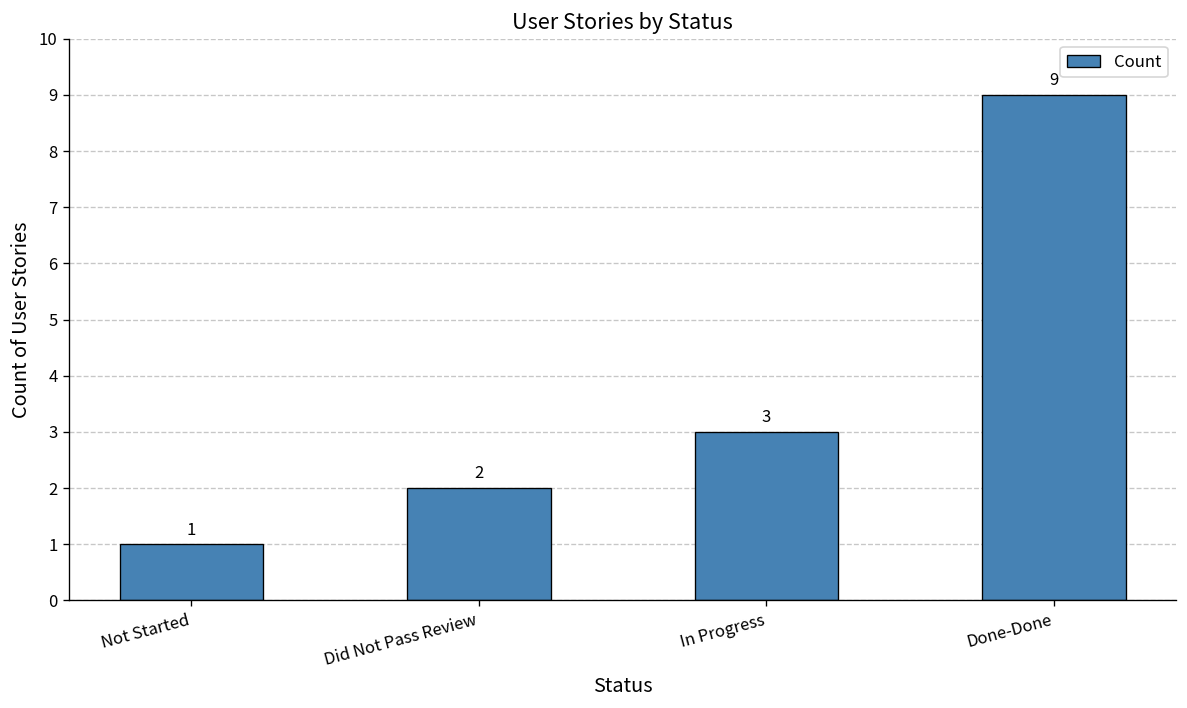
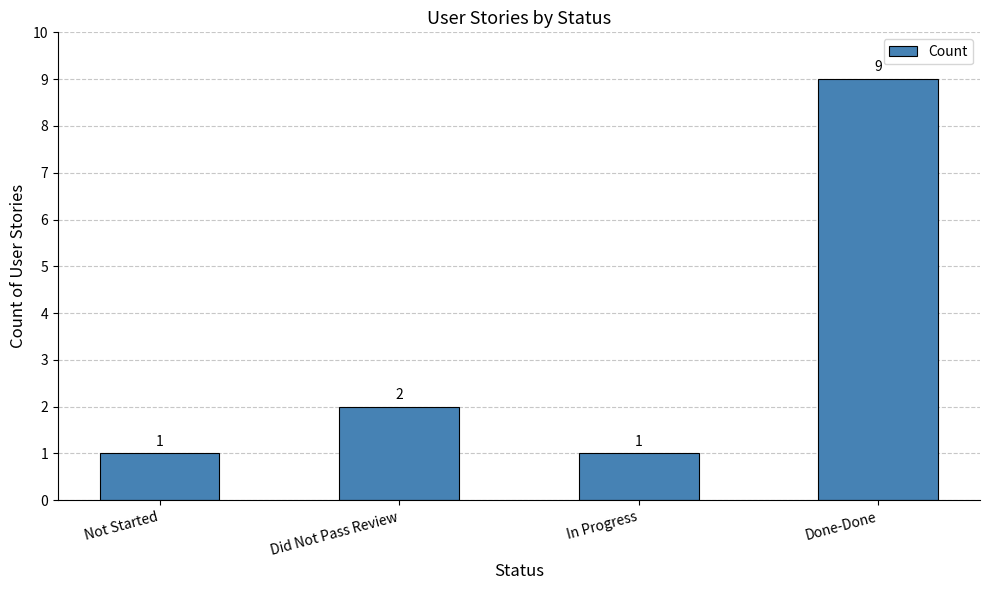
  {
    "Not Started": 1,
    "Did Not Pass Review": 2,
-   "In Progress": 3,
+   "In Progress": 1,
    "Done-Done": 9
  }
